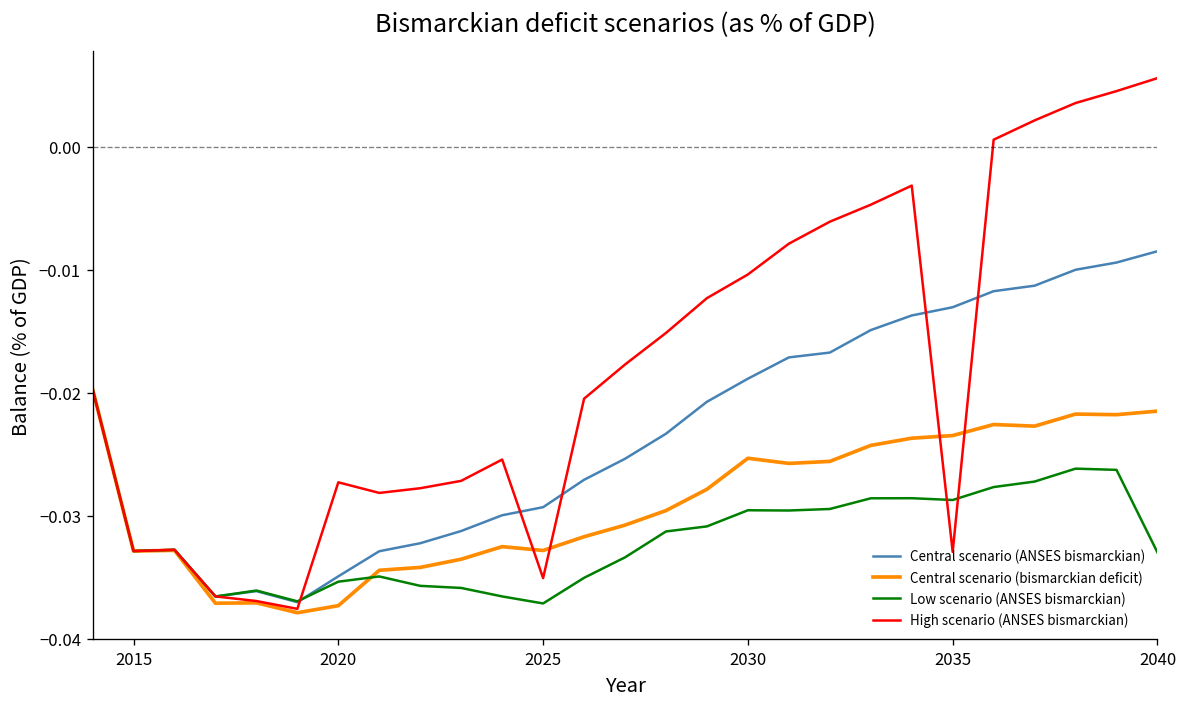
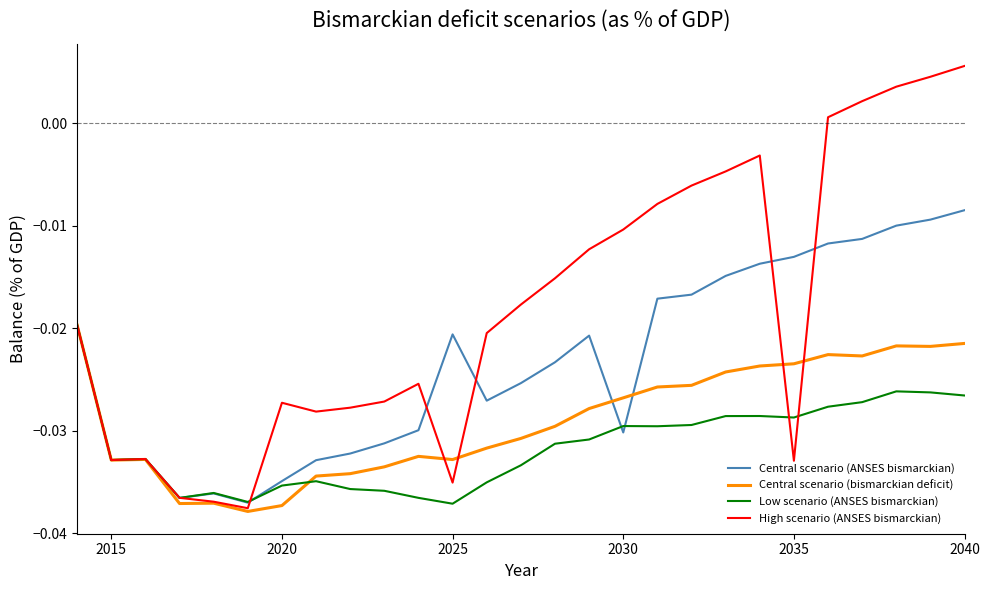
  {
    "Central scenario (ANSES bismarckian)": {
      "2020": -0.0349,
-     "2025": -0.0293,
-     "2030": -0.0188,
+     "2025": -0.0206,
+     "2030": -0.0302,
      "2035": -0.0130,
      "2040": -0.0085
    },
    "Central scenario (bismarckian deficit)": {
      "2020": -0.0373,
      "2025": -0.0328,
-     "2030": -0.0253,
+     "2030": -0.0268,
      "2035": -0.0235,
      "2040": -0.0215
    },
    "Low scenario (ANSES bismarckian)": {
      "2020": -0.0354,
      "2025": -0.0371,
      "2030": -0.0296,
      "2035": -0.0287,
-     "2040": -0.0330
+     "2040": -0.0266
    },
    "High scenario (ANSES bismarckian)": {
      "2020": -0.0273,
      "2025": -0.0351,
      "2030": -0.0104,
      "2035": -0.0329,
      "2040": 0.0056
    }
  }
